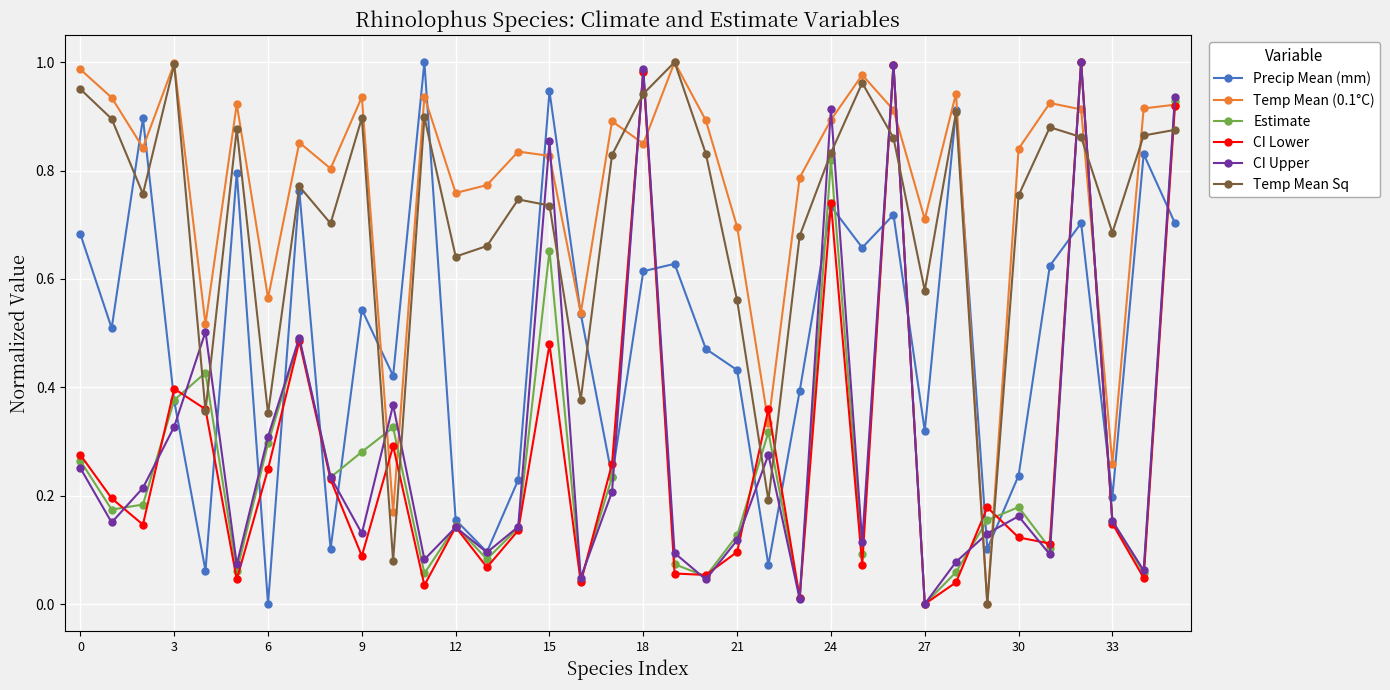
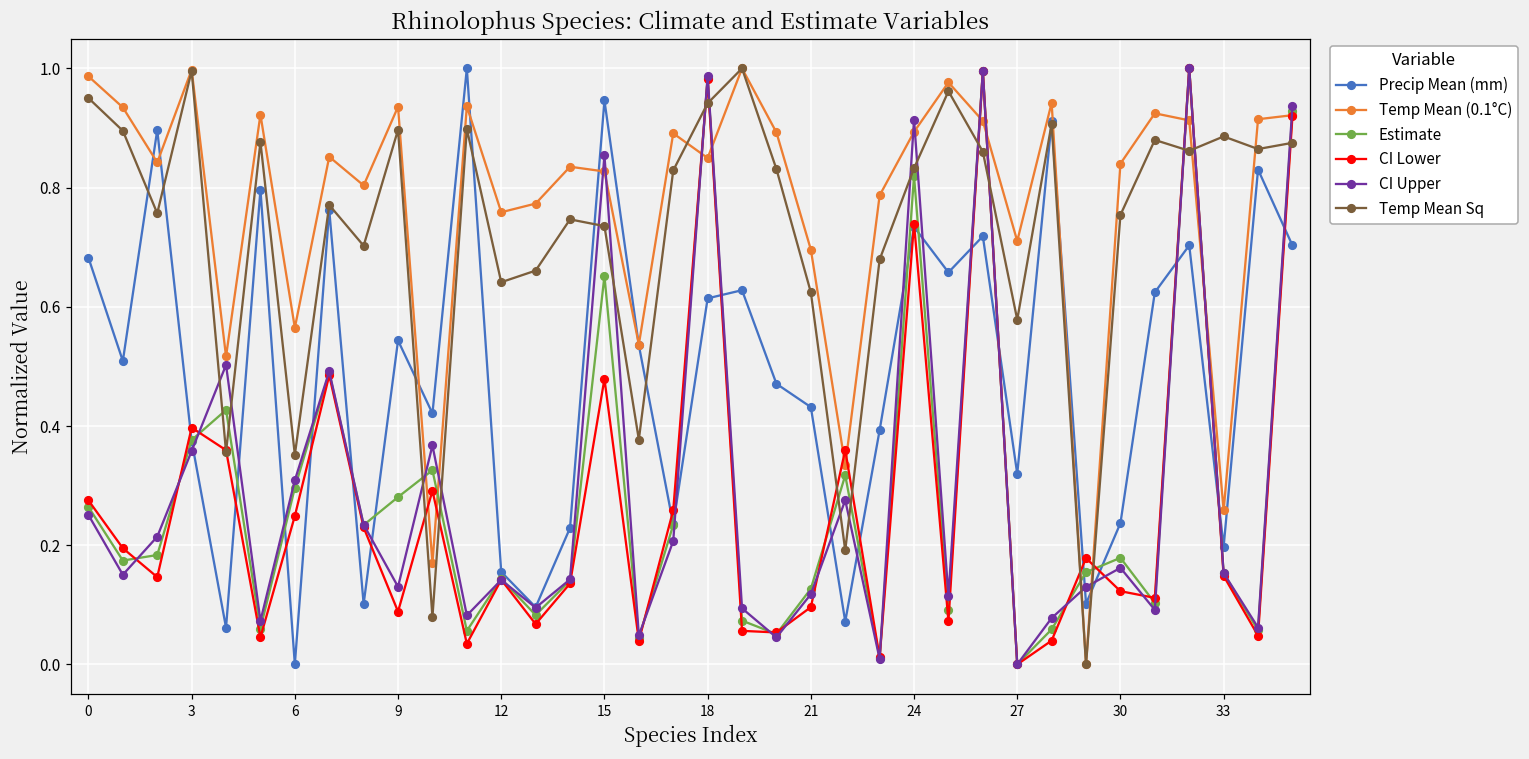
  {
    "Precip Mean (mm)": {
      "0": 0.68,
      "6": 0.00,
      "9": 0.54,
      "12": 0.16,
      "15": 0.95,
      "18": 0.61,
      "21": 0.43,
      "24": 0.73,
      "27": 0.32,
      "30": 0.24,
      "33": 0.20
    },
    "Temp Mean (0.1°C)": {
      "0": 0.99,
      "6": 0.56,
      "9": 0.94,
      "12": 0.76,
      "15": 0.83,
      "18": 0.85,
      "21": 0.70,
      "24": 0.89,
      "27": 0.71,
      "30": 0.84,
      "33": 0.26
    },
    "Estimate": {
      "0": 0.26,
      "6": 0.30,
      "9": 0.28,
      "15": 0.65,
      "21": 0.13,
      "24": 0.82,
      "30": 0.18
    },
    "CI Lower": {
      "0": 0.28,
      "3": 0.40,
      "6": 0.25,
      "9": 0.09,
      "15": 0.48,
      "21": 0.10,
      "24": 0.74,
      "30": 0.12
    },
    "CI Upper": {
      "0": 0.25,
-     "3": 0.33,
+     "3": 0.36,
      "6": 0.31,
      "9": 0.13,
      "15": 0.85,
      "21": 0.12,
      "24": 0.91,
      "30": 0.16
    },
    "Temp Mean Sq": {
      "0": 0.95,
      "6": 0.35,
      "9": 0.90,
      "12": 0.64,
      "15": 0.74,
      "18": 0.94,
-     "21": 0.56,
+     "21": 0.62,
      "24": 0.83,
      "27": 0.58,
      "30": 0.75,
-     "33": 0.69
+     "33": 0.89
    }
  }
